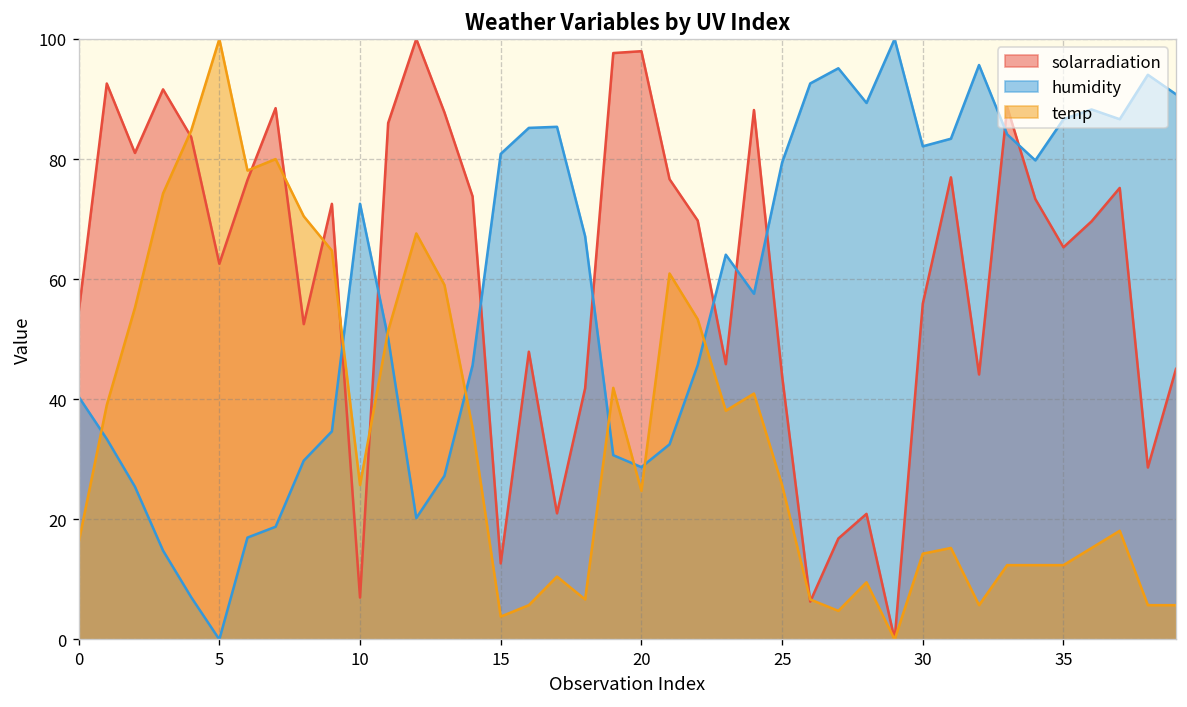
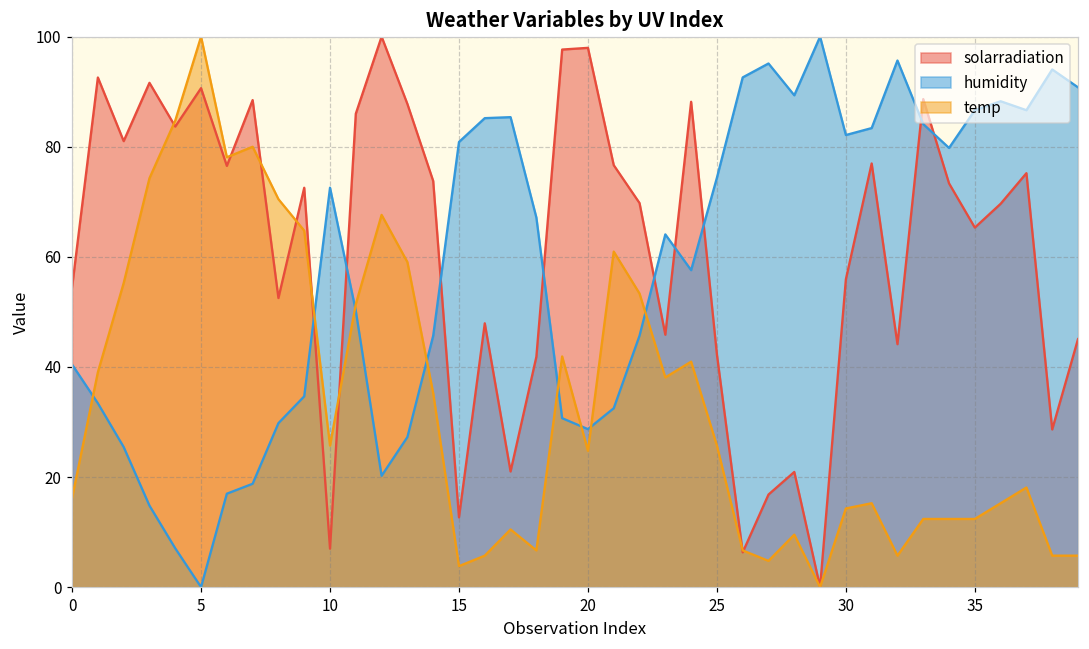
  {
    "solarradiation": {
      "0": 55,
-     "5": 63,
+     "5": 91,
      "10": 7,
      "15": 13,
      "20": 98,
-     "25": 44,
+     "25": 42,
      "30": 56,
      "35": 65
    },
    "humidity": {
      "0": 40,
      "5": 0,
      "10": 73,
      "15": 81,
      "20": 29,
-     "25": 79,
+     "25": 74,
      "30": 82
    },
    "temp": {
      "0": 16,
      "5": 100,
      "10": 26,
      "15": 4,
      "20": 25,
      "25": 26,
      "30": 14,
      "35": 12
    }
  }
